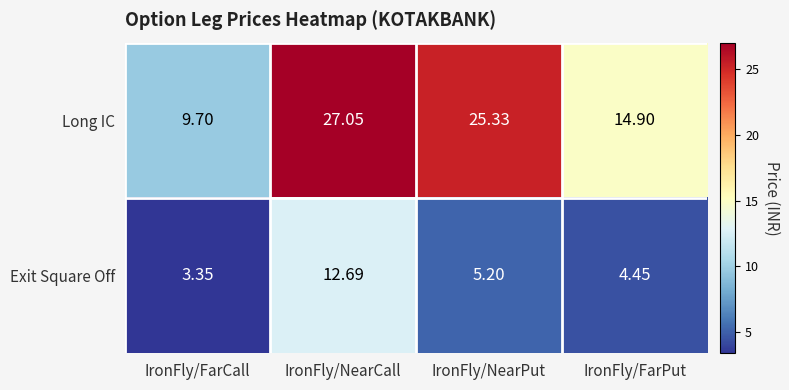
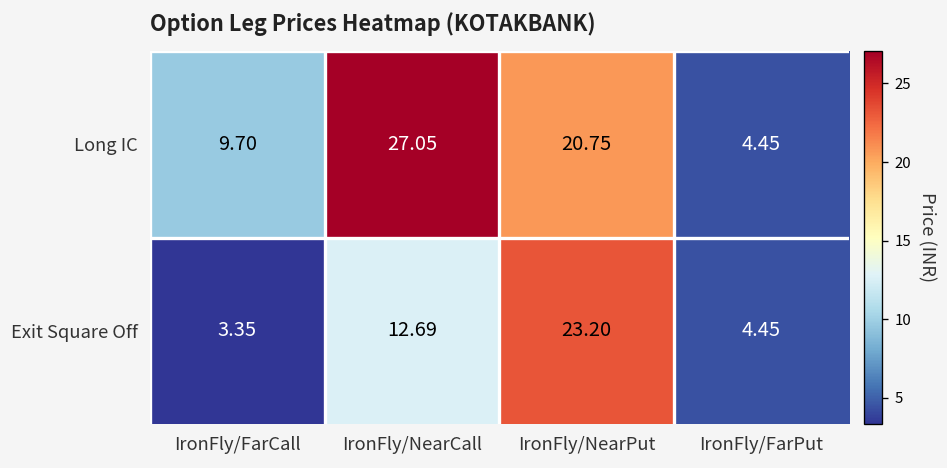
  {
    "Long IC": {
      "IronFly/FarCall": 9.70,
      "IronFly/NearCall": 27.05,
-     "IronFly/NearPut": 25.33,
-     "IronFly/FarPut": 14.90
+     "IronFly/NearPut": 20.75,
+     "IronFly/FarPut": 4.45
    },
    "Exit Square Off": {
      "IronFly/FarCall": 3.35,
      "IronFly/NearCall": 12.69,
-     "IronFly/NearPut": 5.20,
+     "IronFly/NearPut": 23.20,
      "IronFly/FarPut": 4.45
    }
  }
